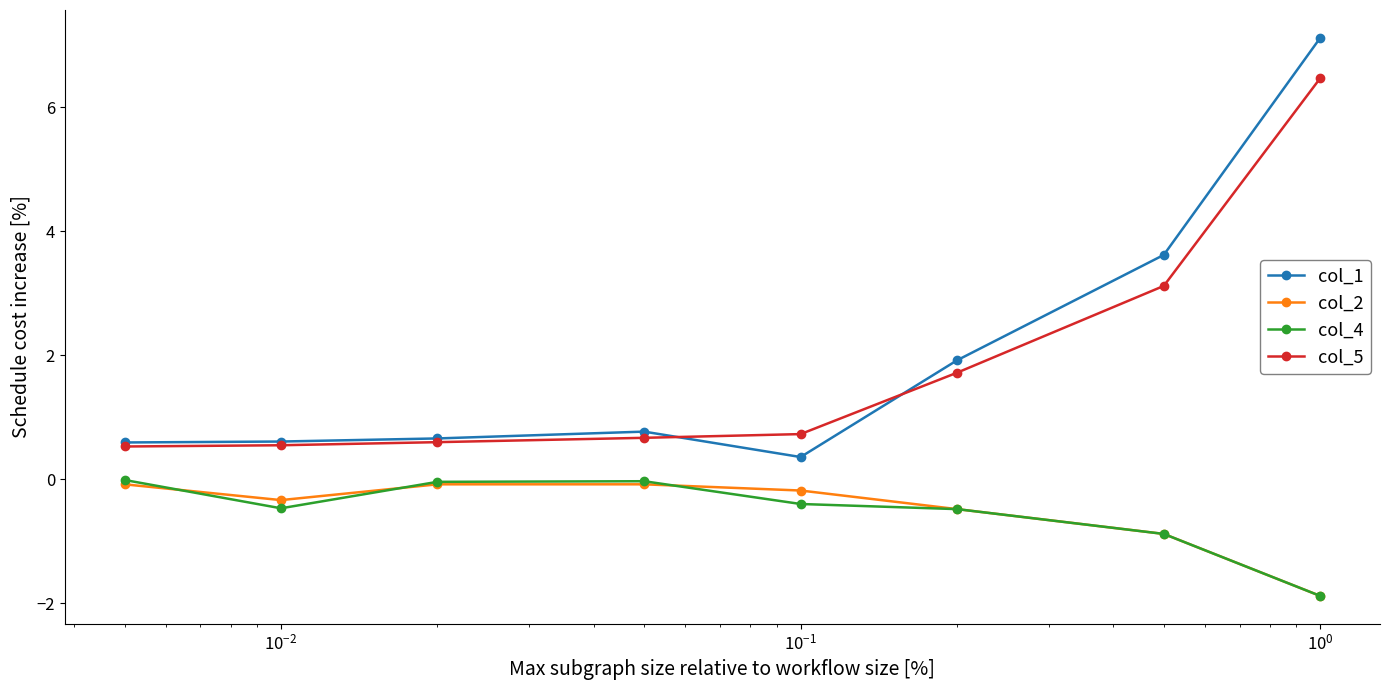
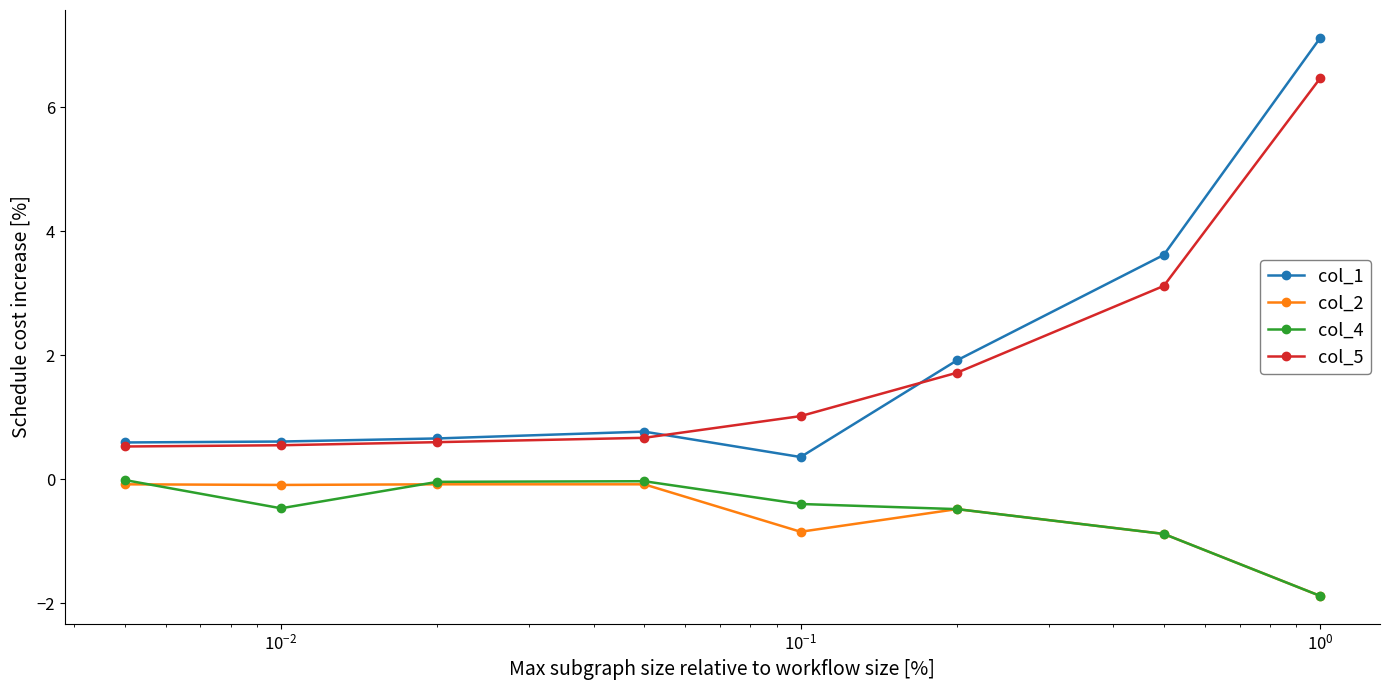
  {
    "col_1": {
      "10^-2": 0.6,
      "10^-1": 0.4,
      "10^0": 7.1
    },
    "col_2": {
-     "10^-2": -0.3,
-     "10^-1": -0.2
+     "10^-2": -0.1,
+     "10^-1": -0.8
    },
    "col_4": {
      "10^-2": -0.5,
      "10^-1": -0.4
    },
    "col_5": {
      "10^-2": 0.6,
-     "10^-1": 0.7,
+     "10^-1": 1.0,
      "10^0": 6.5
    }
  }
